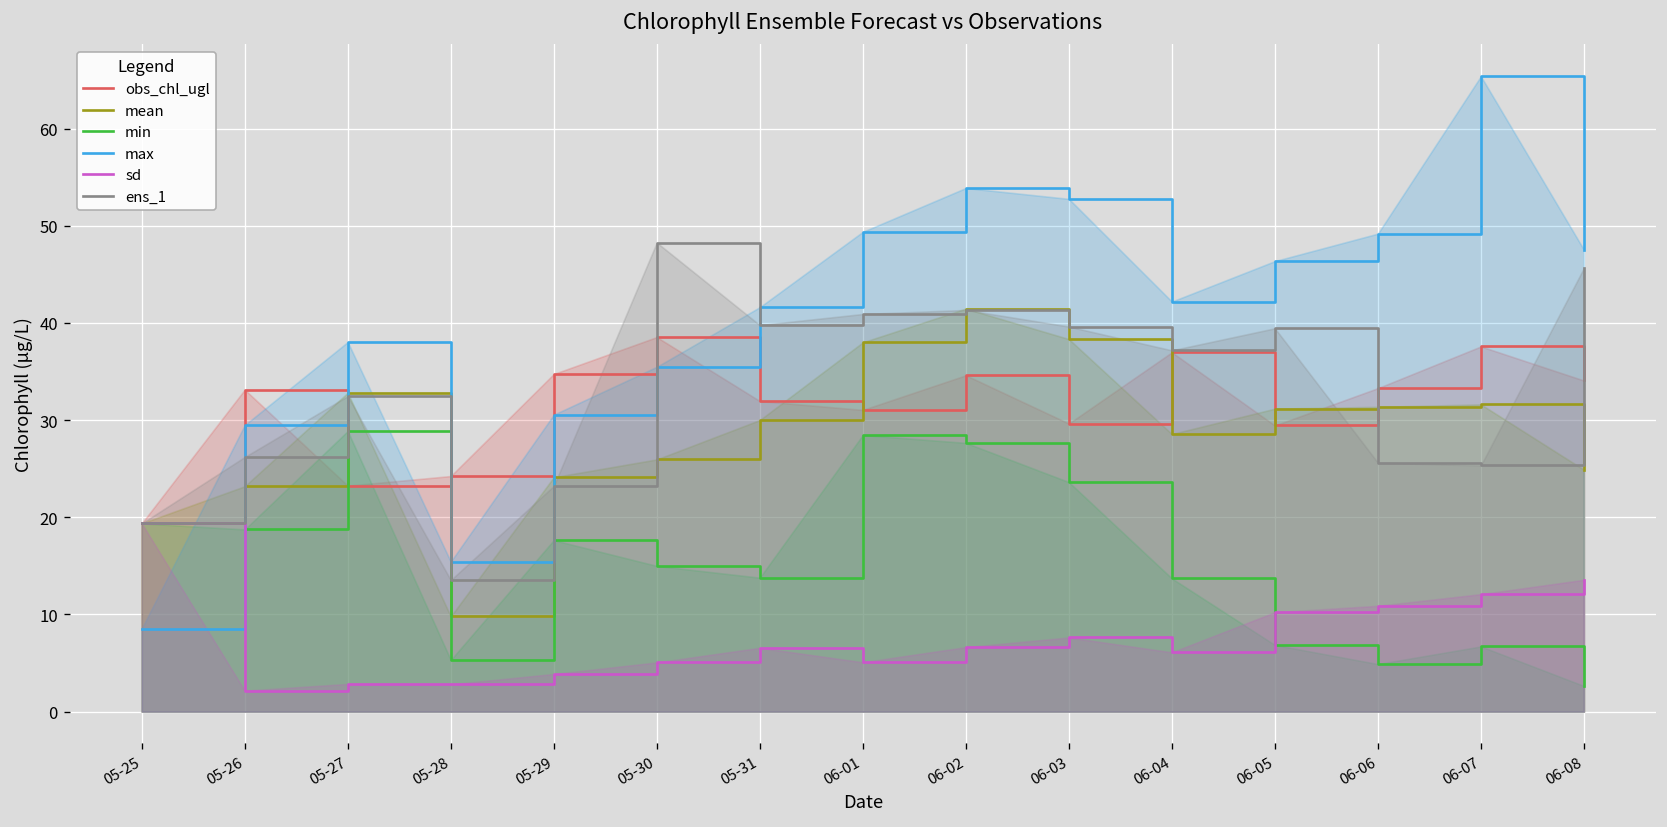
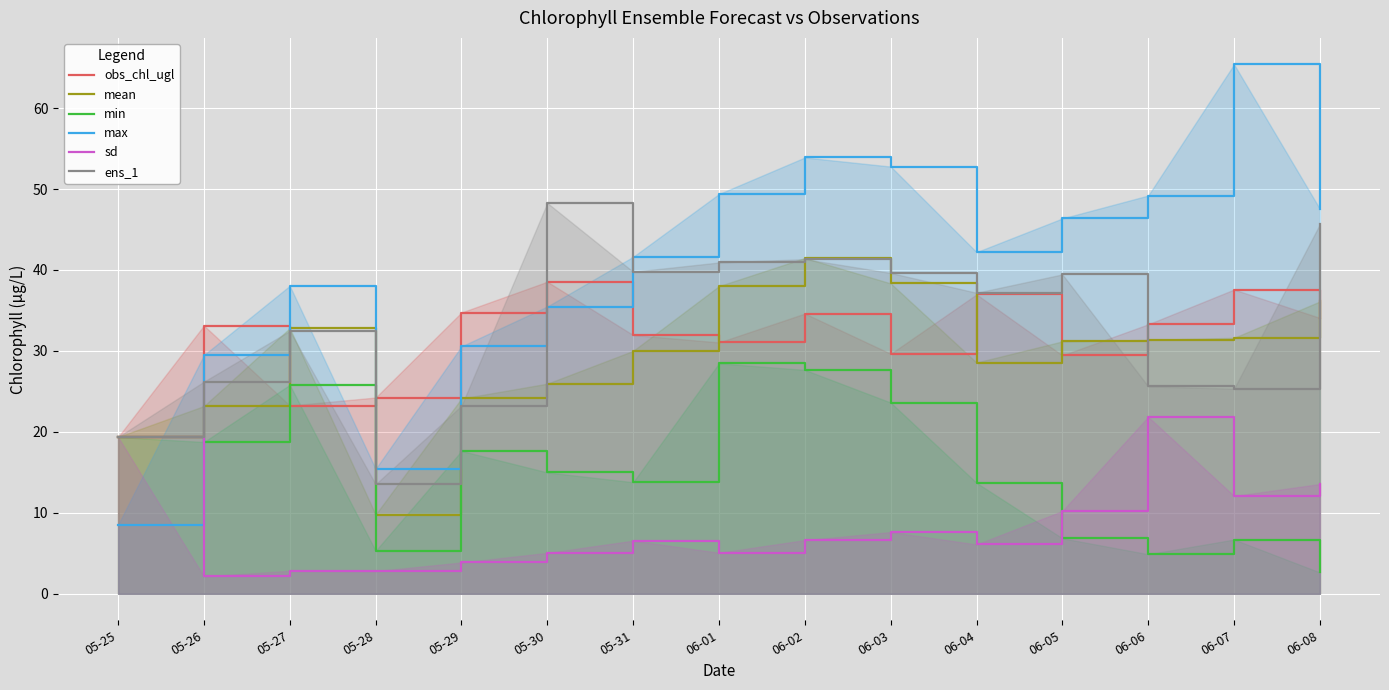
  {
    "obs_chl_ugl": {
      "05-26": 33,
      "05-27": 23,
      "05-28": 24,
      "05-29": 35,
      "05-30": 39,
      "05-31": 32,
      "06-01": 31,
      "06-02": 35,
      "06-03": 30,
      "06-05": 29,
      "06-06": 33,
      "06-07": 38,
      "06-08": 34
    },
    "mean": {
      "05-26": 23,
      "05-27": 33,
      "05-28": 10,
      "05-29": 24,
      "05-30": 26,
      "05-31": 30,
      "06-01": 38,
      "06-03": 38,
      "06-04": 29,
      "06-05": 31,
      "06-06": 31,
      "06-07": 32,
-     "06-08": 25
+     "06-08": 36
    },
    "min": {
      "05-26": 19,
-     "05-27": 29,
+     "05-27": 26,
      "05-28": 5,
      "05-29": 18,
      "05-30": 15,
      "05-31": 14,
      "06-01": 28,
      "06-02": 28,
      "06-03": 24,
      "06-04": 14,
      "06-05": 7,
      "06-06": 5,
      "06-07": 7,
      "06-08": 3
    },
    "max": {
      "05-25": 9,
      "05-26": 29,
      "05-27": 38,
      "05-28": 15,
      "05-29": 31,
      "05-30": 35,
      "05-31": 42,
      "06-01": 49,
      "06-02": 54,
      "06-03": 53,
      "06-04": 42,
      "06-05": 46,
      "06-06": 49,
      "06-07": 65,
      "06-08": 48
    },
    "sd": {
      "05-26": 2,
      "05-27": 3,
      "05-28": 3,
      "05-29": 4,
      "05-30": 5,
      "05-31": 7,
      "06-01": 5,
      "06-02": 7,
      "06-03": 8,
      "06-04": 6,
      "06-05": 10,
-     "06-06": 11,
+     "06-06": 22,
      "06-07": 12,
      "06-08": 14
    },
    "ens_1": {
      "05-26": 26,
      "05-27": 32,
      "05-28": 14,
      "05-29": 23,
      "05-30": 48,
      "05-31": 40,
      "06-01": 41,
      "06-03": 40,
      "06-05": 39,
      "06-06": 26,
      "06-07": 25,
      "06-08": 46
    }
  }
